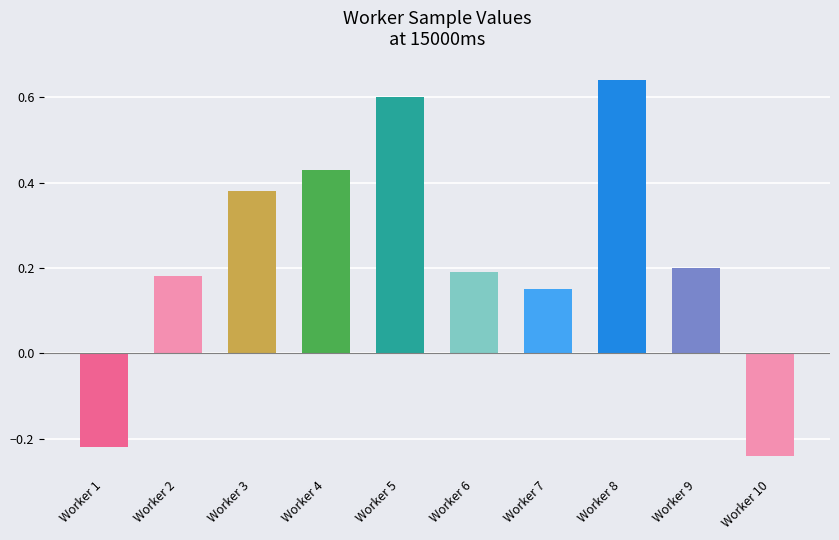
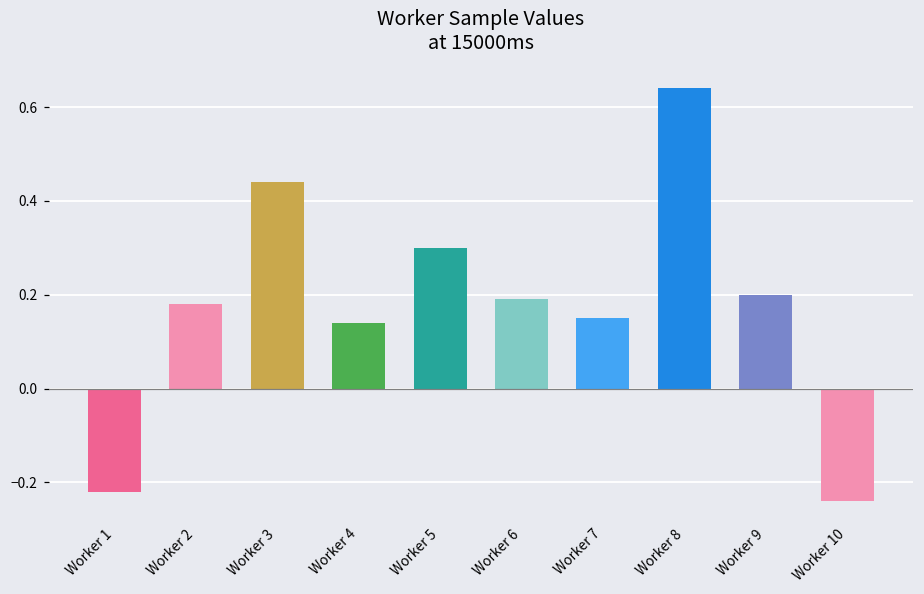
  {
    "Worker 1": -0.22,
    "Worker 2": 0.18,
-   "Worker 3": 0.38,
-   "Worker 4": 0.43,
-   "Worker 5": 0.6,
+   "Worker 3": 0.44,
+   "Worker 4": 0.14,
+   "Worker 5": 0.3,
    "Worker 6": 0.19,
    "Worker 7": 0.15,
    "Worker 8": 0.64,
    "Worker 9": 0.20,
    "Worker 10": -0.24
  }
